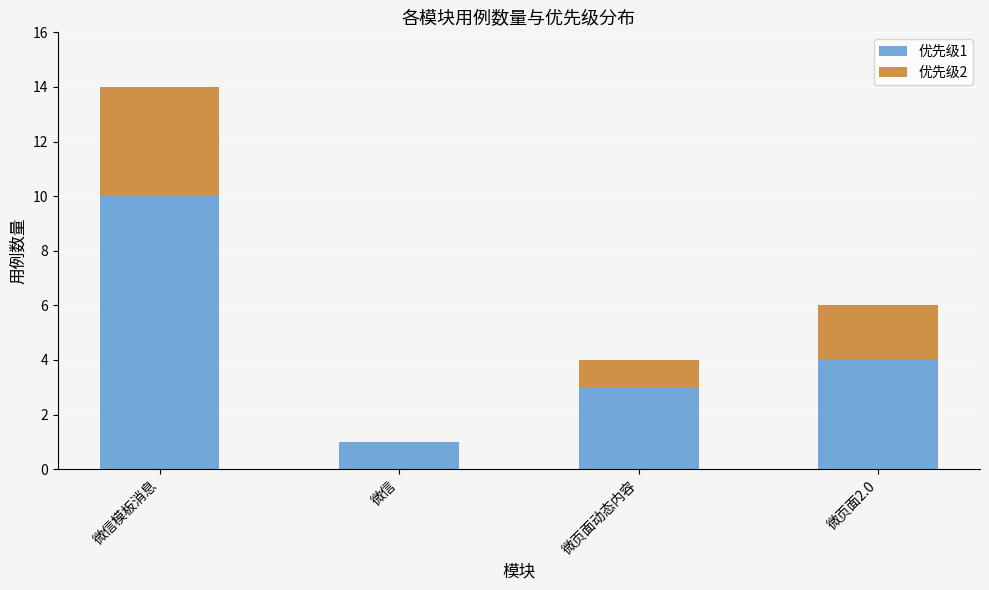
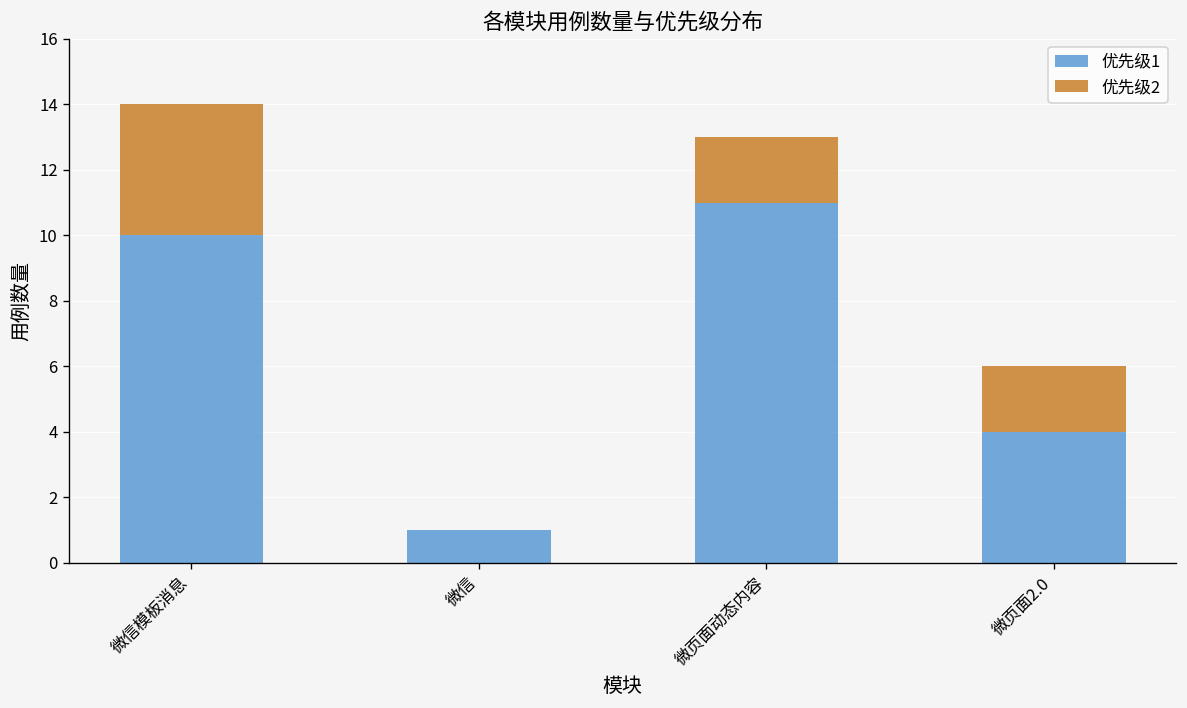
  {
    "优先级1": {
      "微信模板消息": 10,
      "微信": 1,
-     "微页面动态内容": 3,
+     "微页面动态内容": 11,
      "微页面2.0": 4
    },
    "优先级2": {
      "微信模板消息": 4,
      "微信": 0,
-     "微页面动态内容": 1,
+     "微页面动态内容": 2,
      "微页面2.0": 2
    }
  }
